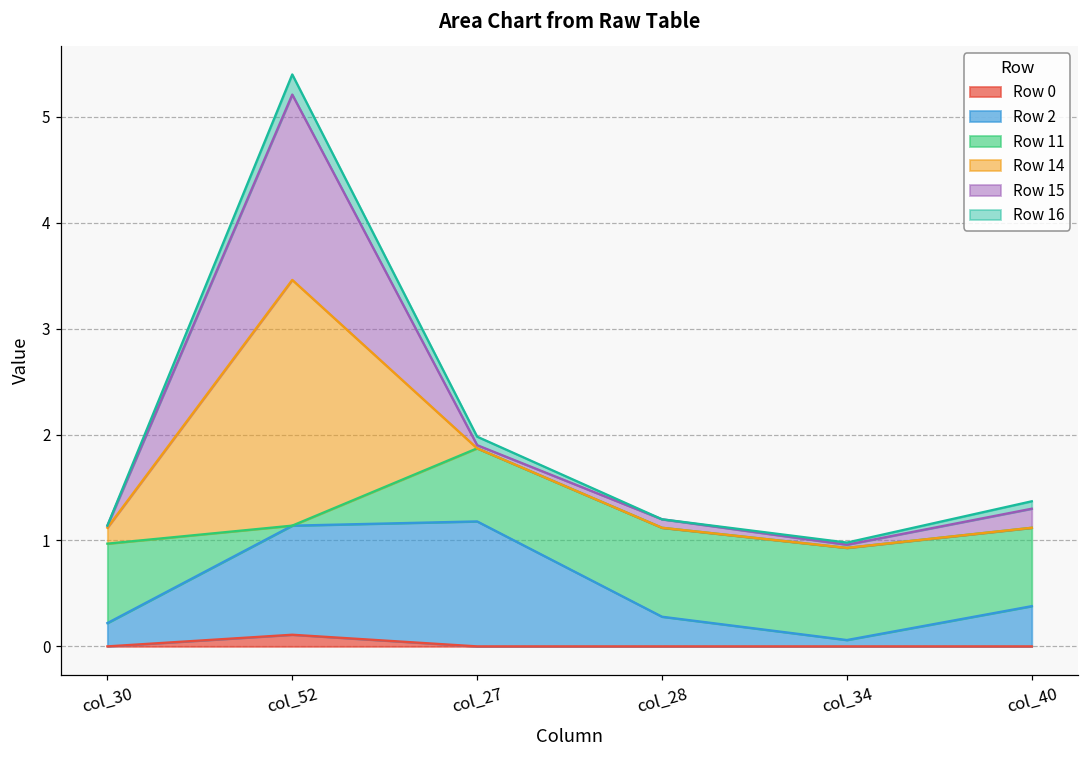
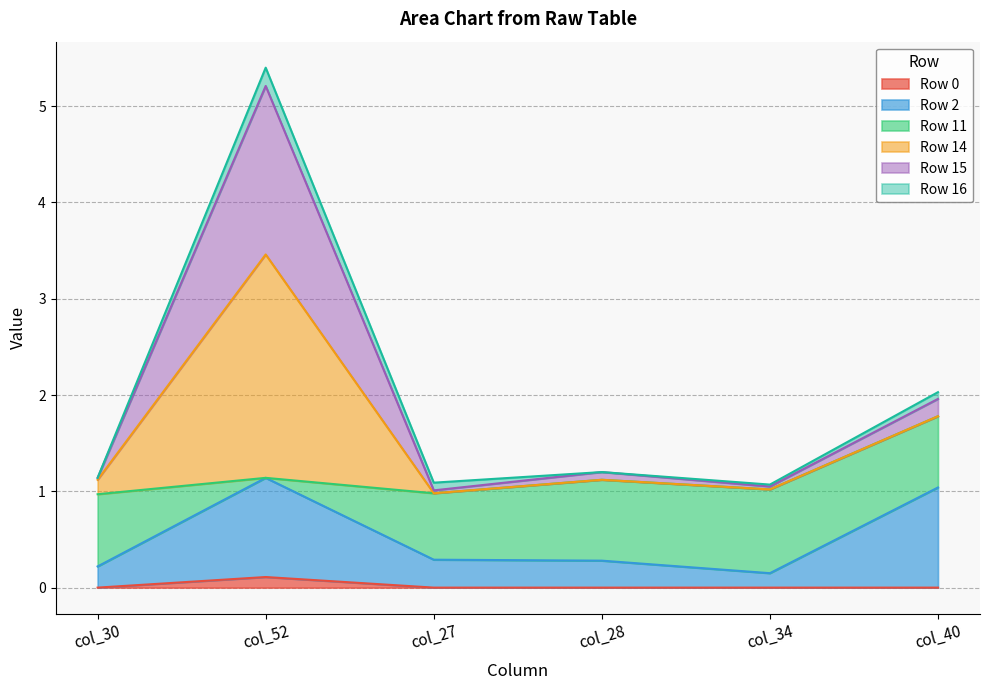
  {
    "Row 0": {
      "col_30": 0.0,
      "col_52": 0.1,
      "col_27": 0.0,
      "col_28": 0.0,
      "col_34": 0.0,
      "col_40": 0.0
    },
    "Row 2": {
      "col_30": 0.2,
-     "col_27": 1.2,
+     "col_27": 0.3,
      "col_28": 0.3,
-     "col_34": 0.1,
-     "col_40": 0.4
+     "col_34": 0.2,
+     "col_40": 1.0
    },
    "Row 14": {
      "col_52": 2.3
    },
    "Row 15": {
      "col_52": 1.8,
      "col_27": 0.0,
      "col_40": 0.2
    }
  }
